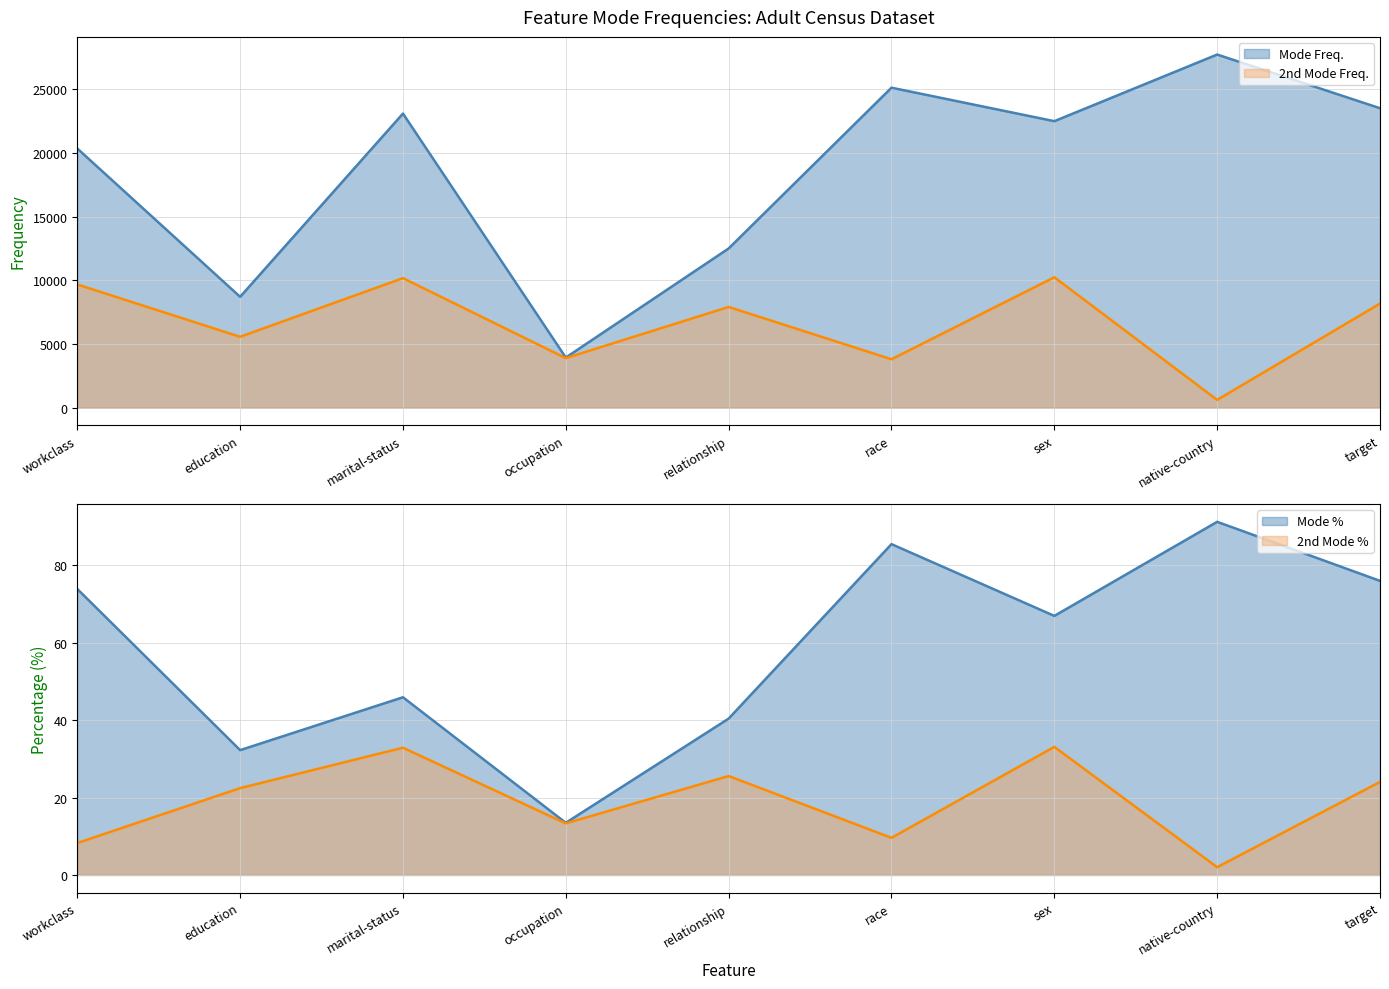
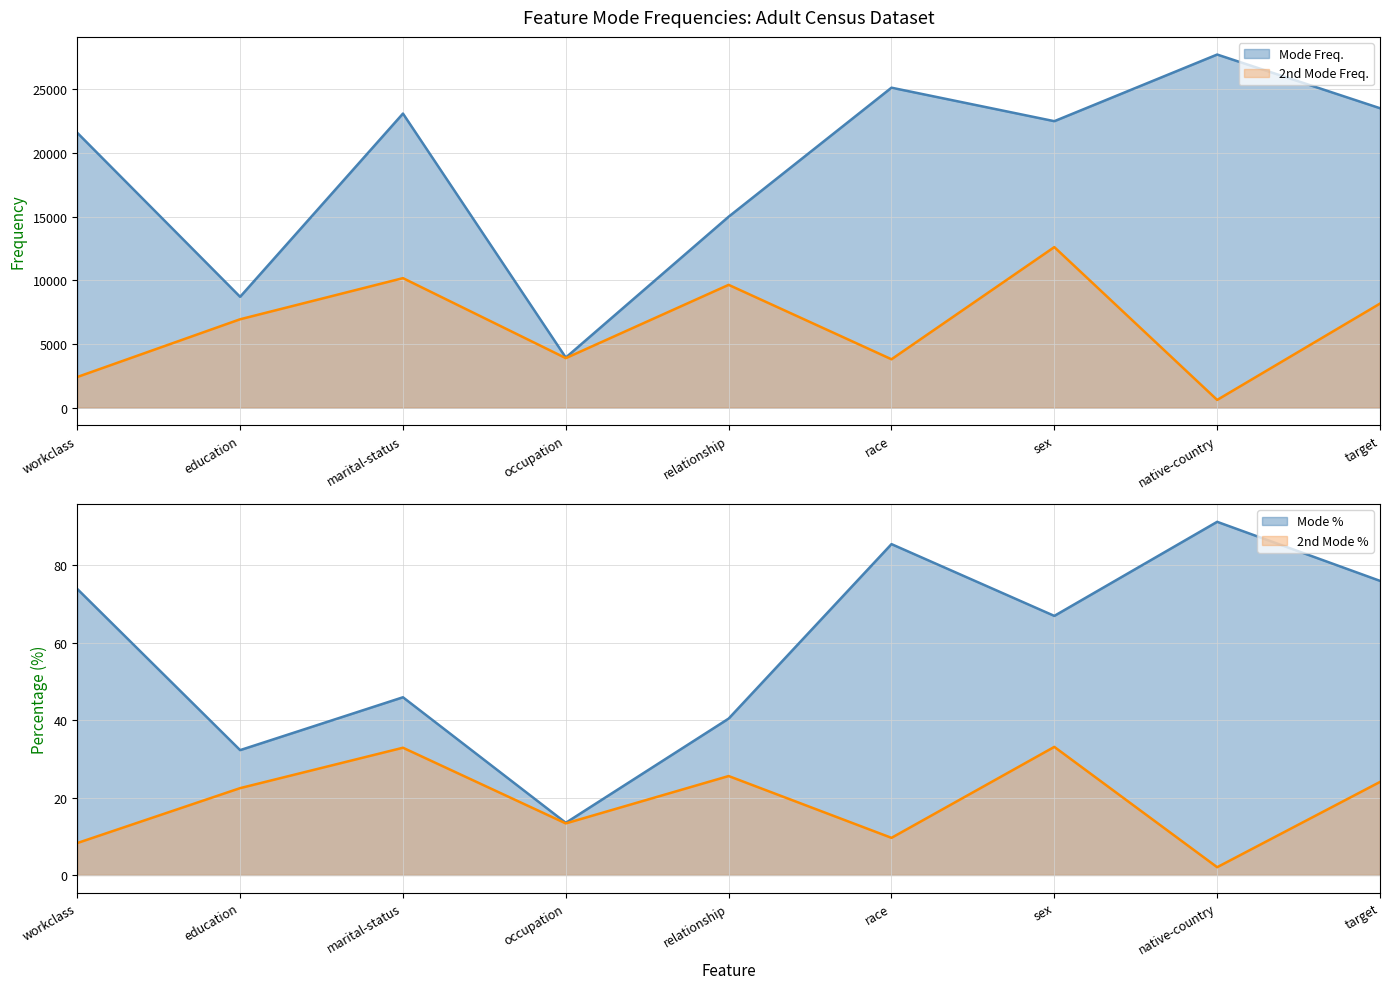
  {
    "Feature Mode Frequencies: Adult Census Dataset": {
      "Mode Freq.": {
-       "workclass": 20300,
+       "workclass": 21600,
        "education": 8700,
        "marital-status": 23100,
-       "relationship": 12500,
+       "relationship": 15000,
        "race": 25100,
        "sex": 22500,
        "native-country": 27700,
        "target": 23500
      },
      "2nd Mode Freq.": {
-       "workclass": 9700,
-       "education": 5600,
+       "workclass": 2400,
+       "education": 6900,
        "marital-status": 10200,
-       "relationship": 7900,
+       "relationship": 9600,
        "race": 3800,
-       "sex": 10200,
+       "sex": 12600,
        "native-country": 600,
        "target": 8200
      }
    }
  }
